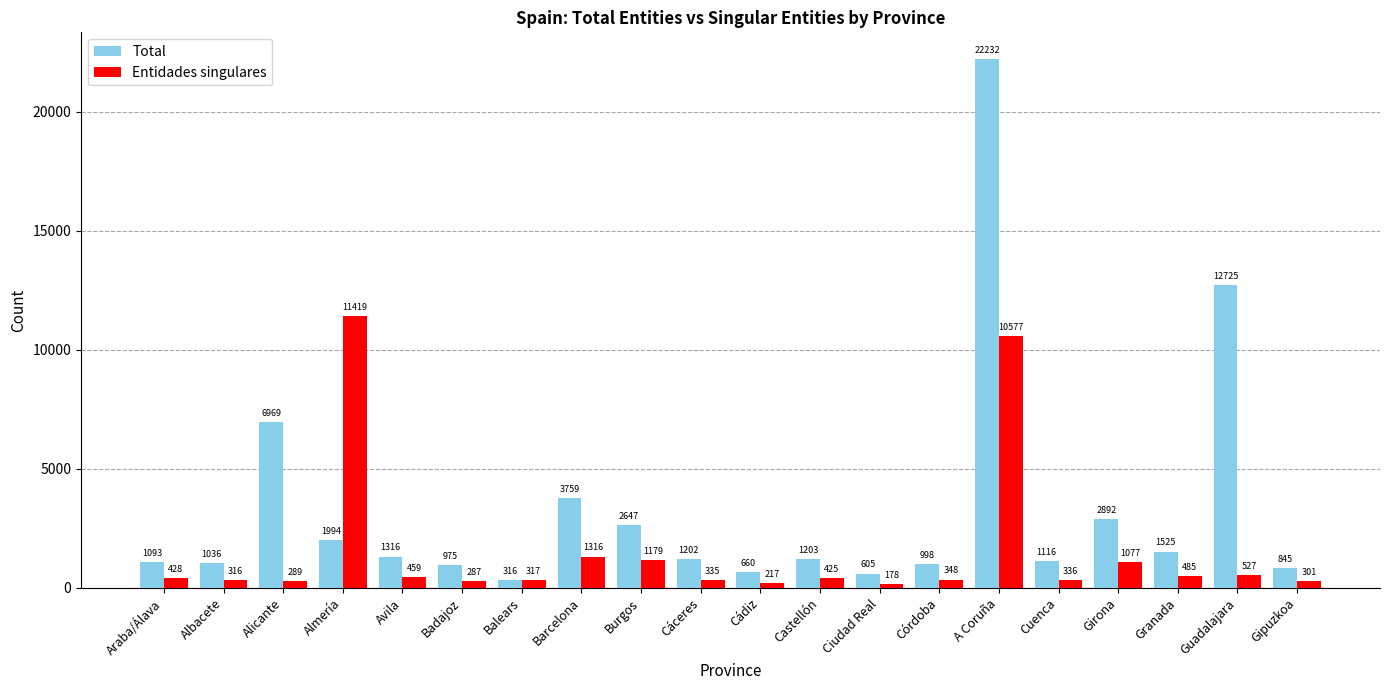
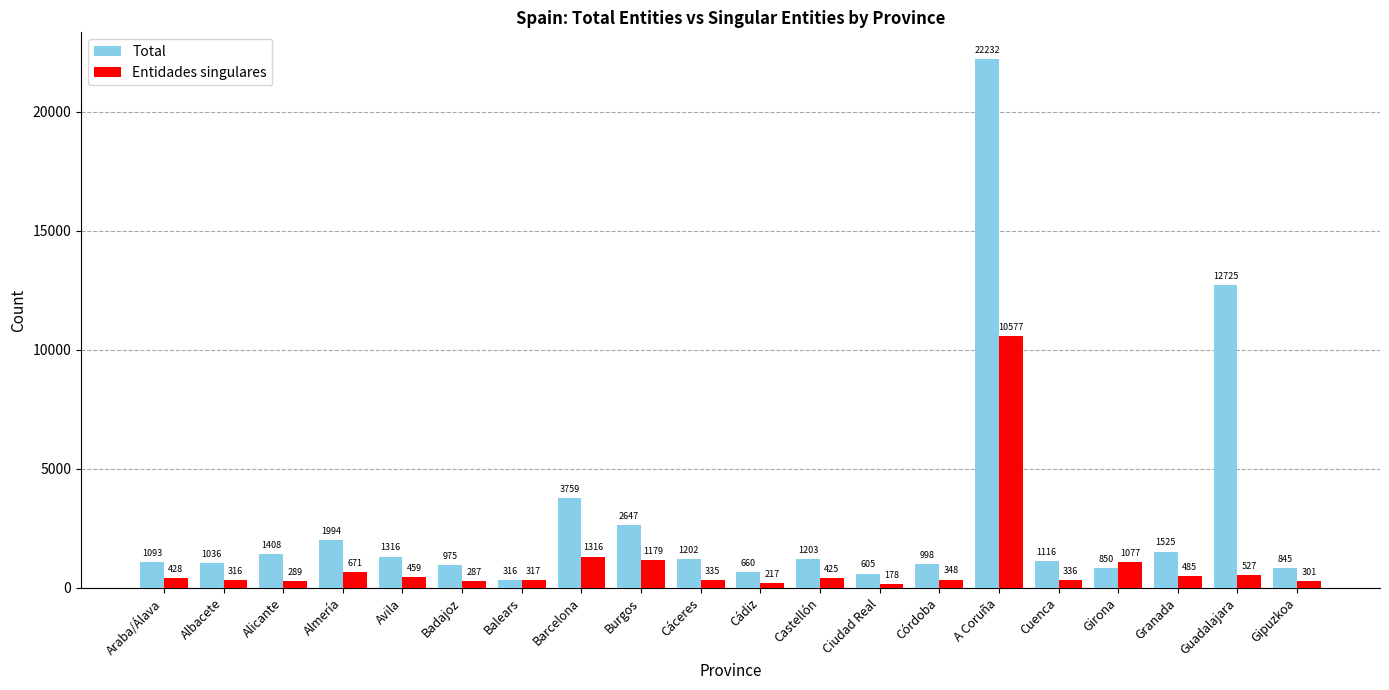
  {
    "Total": {
      "Araba/Álava": 1093,
      "Albacete": 1036,
-     "Alicante": 6969,
+     "Alicante": 1408,
      "Almería": 1994,
      "Avila": 1316,
      "Badajoz": 975,
      "Balears": 316,
      "Barcelona": 3759,
      "Burgos": 2647,
      "Cáceres": 1202,
      "Cádiz": 660,
      "Castellón": 1203,
      "Ciudad Real": 605,
      "Córdoba": 998,
      "A Coruña": 22232,
      "Cuenca": 1116,
-     "Girona": 2892,
+     "Girona": 850,
      "Granada": 1525,
      "Guadalajara": 12725,
      "Gipuzkoa": 845
    },
    "Entidades singulares": {
      "Araba/Álava": 428,
      "Albacete": 316,
      "Alicante": 289,
-     "Almería": 11419,
+     "Almería": 671,
      "Avila": 459,
      "Badajoz": 287,
      "Balears": 317,
      "Barcelona": 1316,
      "Burgos": 1179,
      "Cáceres": 335,
      "Cádiz": 217,
      "Castellón": 425,
      "Ciudad Real": 178,
      "Córdoba": 348,
      "A Coruña": 10577,
      "Cuenca": 336,
      "Girona": 1077,
      "Granada": 485,
      "Guadalajara": 527,
      "Gipuzkoa": 301
    }
  }
